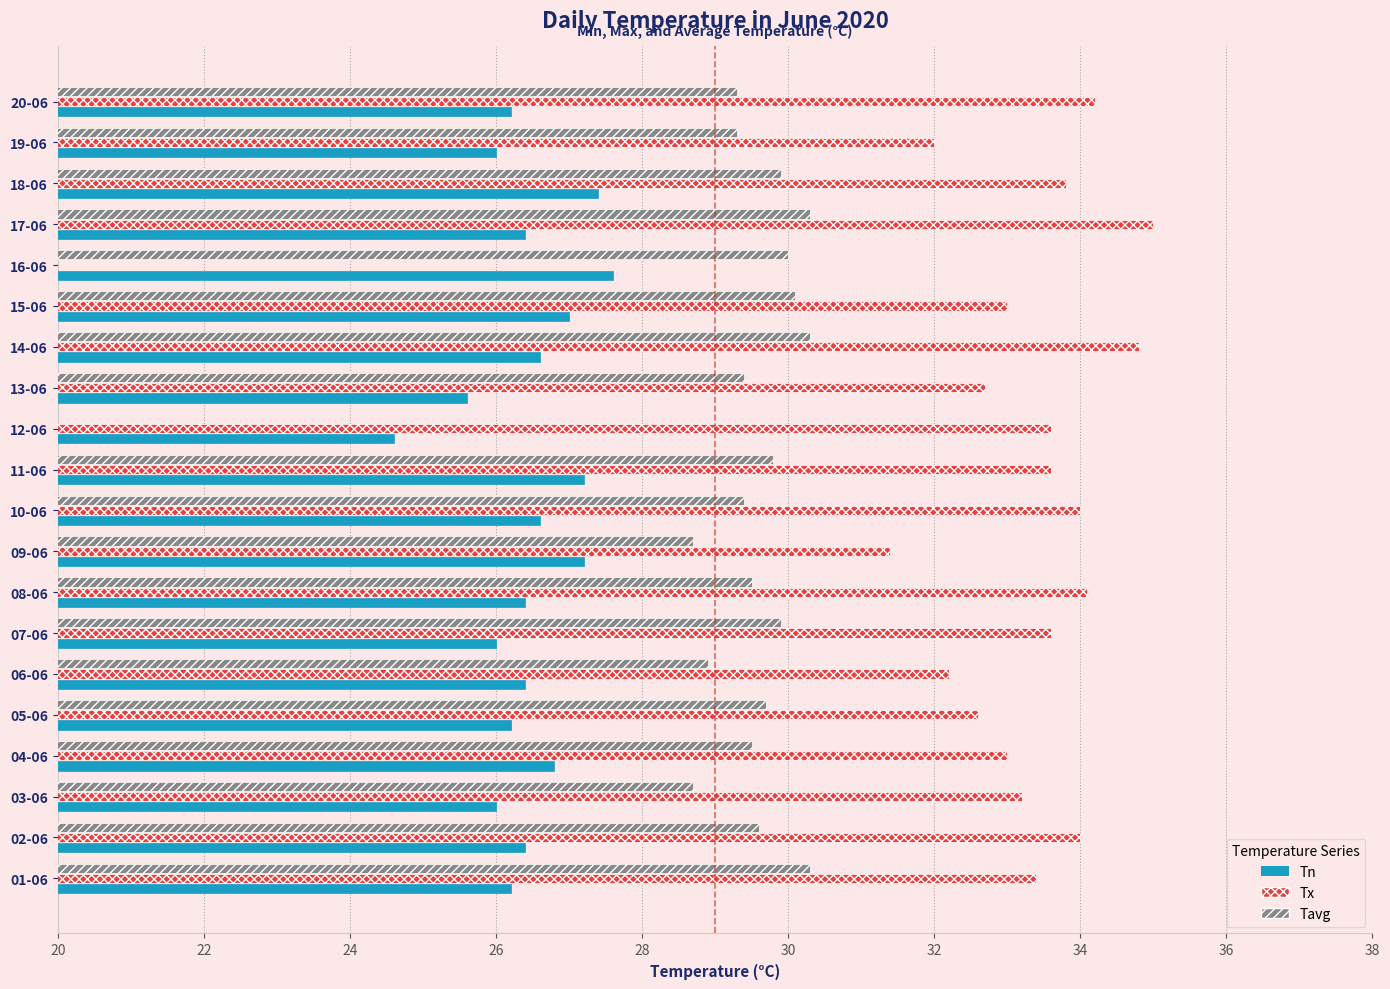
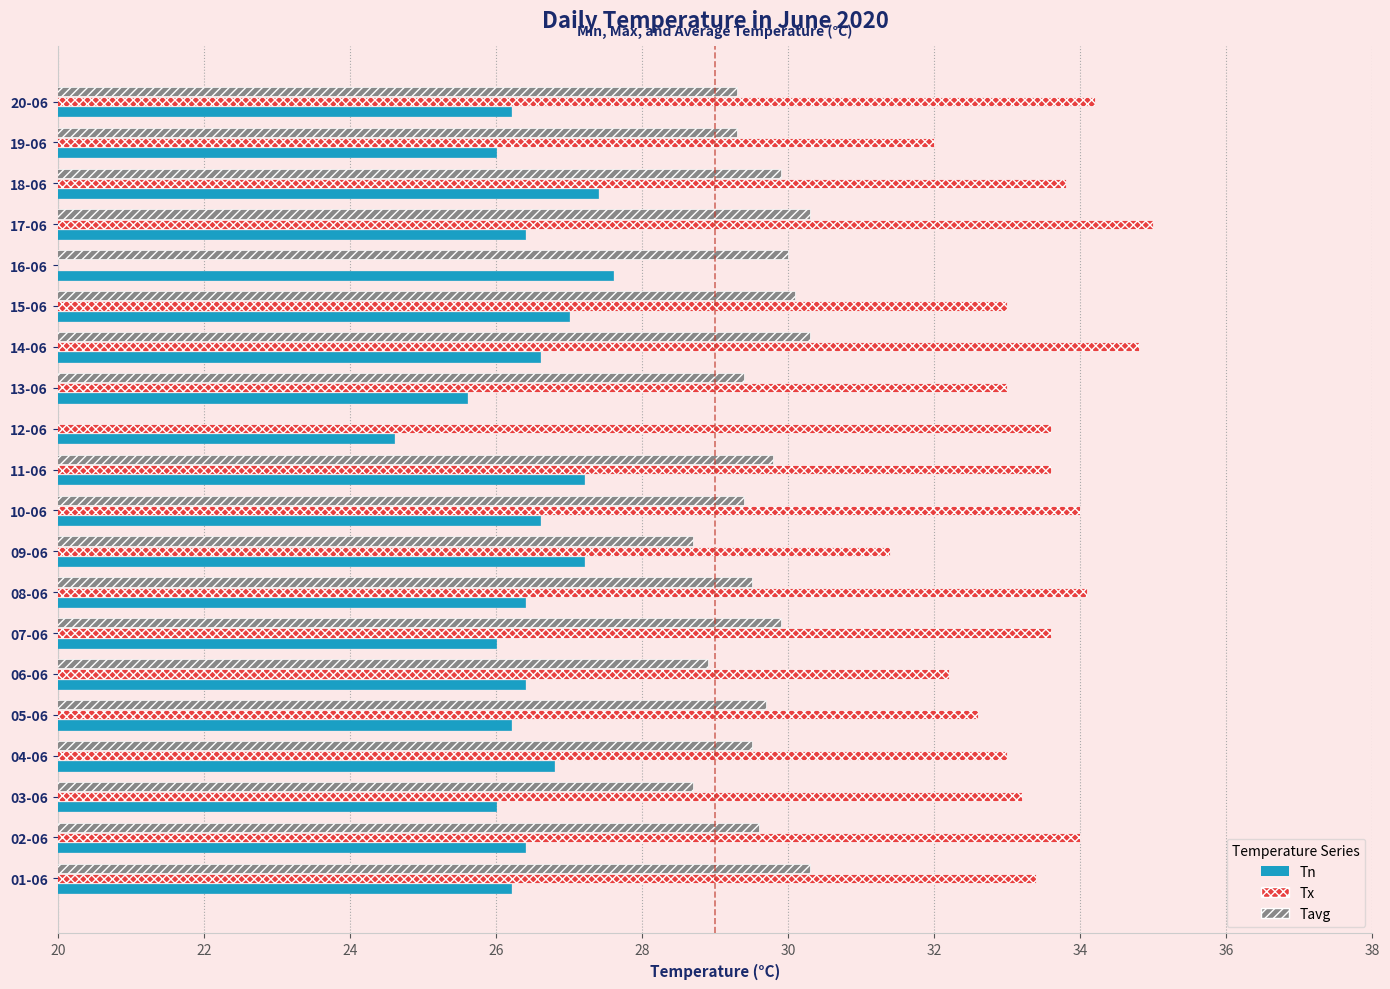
  {
    "Tn": {
      "20-06": 26.2,
      "19-06": 26.0,
      "18-06": 27.4,
      "17-06": 26.4,
      "16-06": 27.6,
      "15-06": 27.0,
      "14-06": 26.6,
      "13-06": 25.6,
      "12-06": 24.6,
      "11-06": 27.2,
      "10-06": 26.6,
      "09-06": 27.2,
      "08-06": 26.4,
      "07-06": 26.0,
      "06-06": 26.4,
      "05-06": 26.2,
      "04-06": 26.8,
      "03-06": 26.0,
      "02-06": 26.4,
      "01-06": 26.2
    },
    "Tx": {
      "20-06": 34.2,
      "19-06": 32.0,
      "18-06": 33.8,
      "17-06": 35.0,
      "15-06": 33.0,
      "14-06": 34.8,
-     "13-06": 32.7,
+     "13-06": 33.0,
      "12-06": 33.6,
      "11-06": 33.6,
      "10-06": 34.0,
      "09-06": 31.4,
      "08-06": 34.1,
      "07-06": 33.6,
      "06-06": 32.2,
      "05-06": 32.6,
      "04-06": 33.0,
      "03-06": 33.2,
      "02-06": 34.0,
      "01-06": 33.4
    },
    "Tavg": {
      "20-06": 29.3,
      "19-06": 29.3,
      "18-06": 29.9,
      "17-06": 30.3,
      "16-06": 30.0,
      "15-06": 30.1,
      "14-06": 30.3,
      "13-06": 29.4,
      "11-06": 29.8,
      "10-06": 29.4,
      "09-06": 28.7,
      "08-06": 29.5,
      "07-06": 29.9,
      "06-06": 28.9,
      "05-06": 29.7,
      "04-06": 29.5,
      "03-06": 28.7,
      "02-06": 29.6,
      "01-06": 30.3
    }
  }
